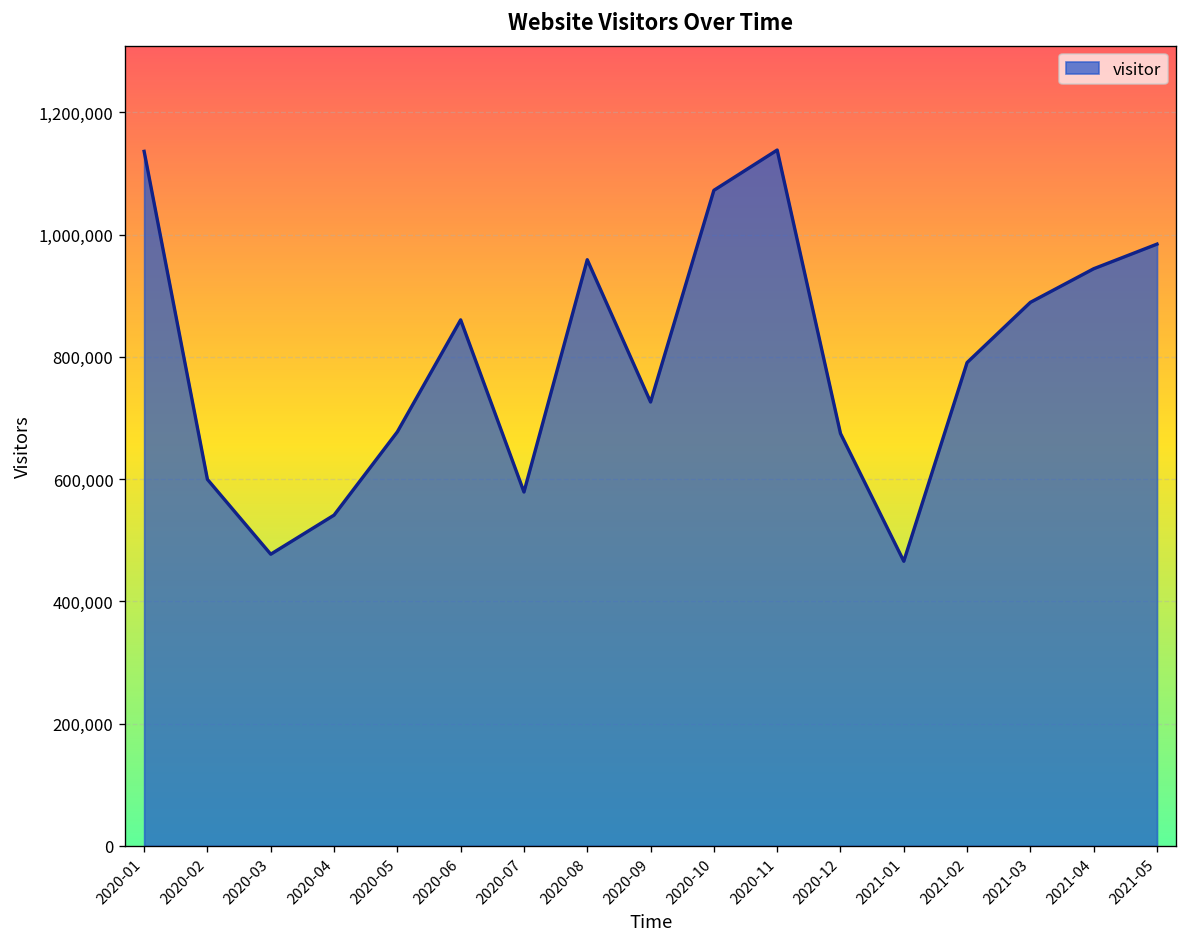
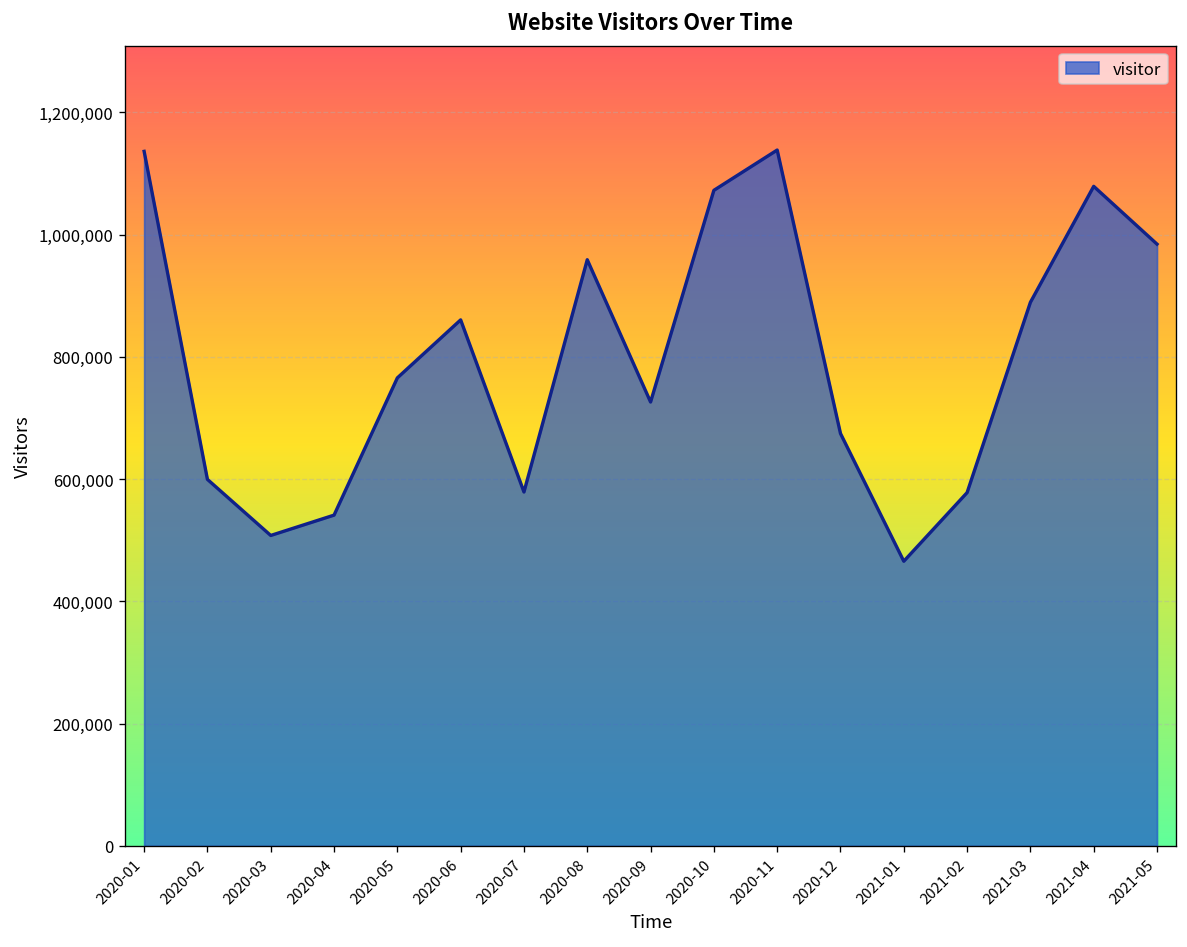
  {
    "2020-01": "1,140,000",
    "2020-02": "600,000",
-   "2020-03": "480,000",
+   "2020-03": "510,000",
    "2020-04": "540,000",
-   "2020-05": "680,000",
+   "2020-05": "770,000",
    "2020-06": "860,000",
    "2020-07": "580,000",
    "2020-08": "960,000",
    "2020-09": "730,000",
    "2020-10": "1,070,000",
    "2020-11": "1,140,000",
    "2020-12": "670,000",
    "2021-01": "470,000",
-   "2021-02": "790,000",
+   "2021-02": "580,000",
    "2021-03": "890,000",
-   "2021-04": "940,000",
+   "2021-04": "1,080,000",
    "2021-05": "980,000"
  }
